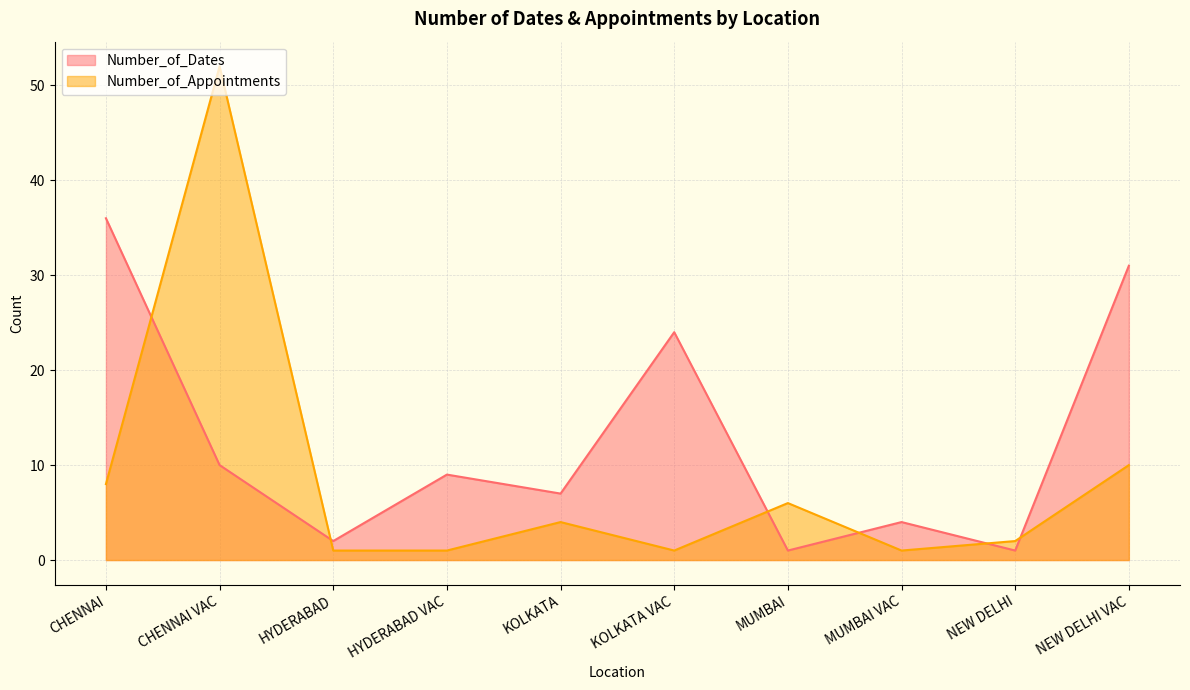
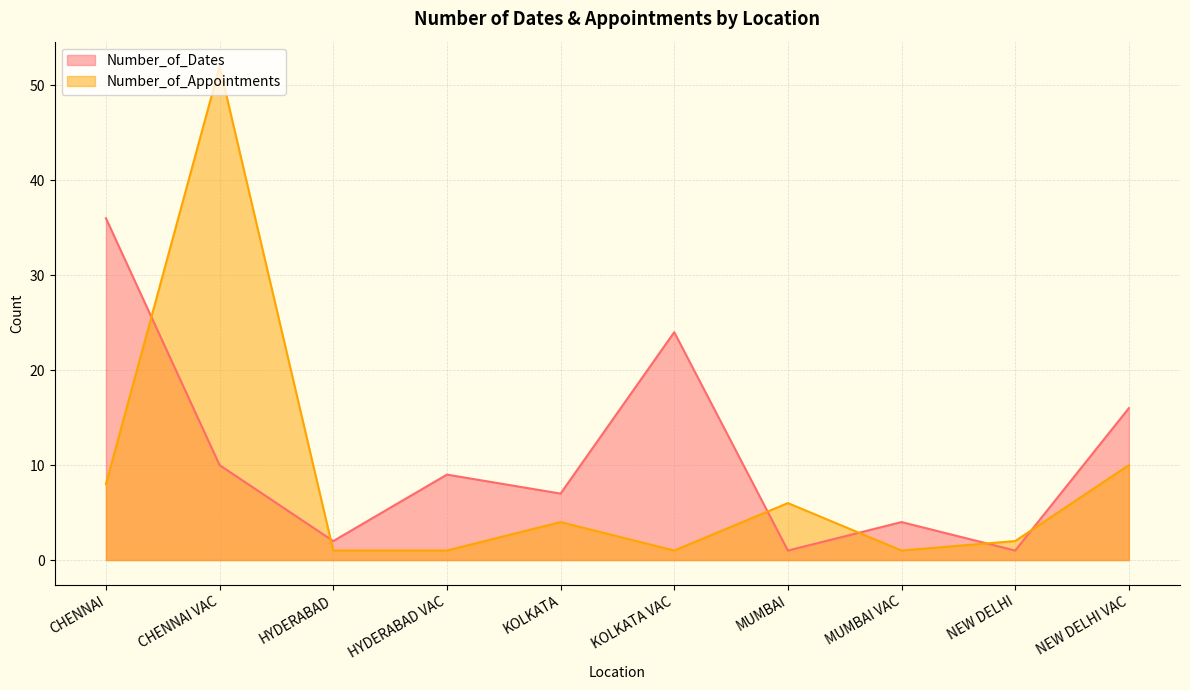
  {
    "Number_of_Dates": {
      "CHENNAI": 36,
      "CHENNAI VAC": 10,
      "HYDERABAD": 2,
      "HYDERABAD VAC": 9,
      "KOLKATA": 7,
      "KOLKATA VAC": 24,
      "MUMBAI": 1,
      "MUMBAI VAC": 4,
      "NEW DELHI": 1,
-     "NEW DELHI VAC": 31
+     "NEW DELHI VAC": 16
    },
    "Number_of_Appointments": {
      "CHENNAI": 8,
      "HYDERABAD": 1,
      "HYDERABAD VAC": 1,
      "KOLKATA": 4,
      "KOLKATA VAC": 1,
      "MUMBAI": 6,
      "MUMBAI VAC": 1,
      "NEW DELHI": 2,
      "NEW DELHI VAC": 10
    }
  }
